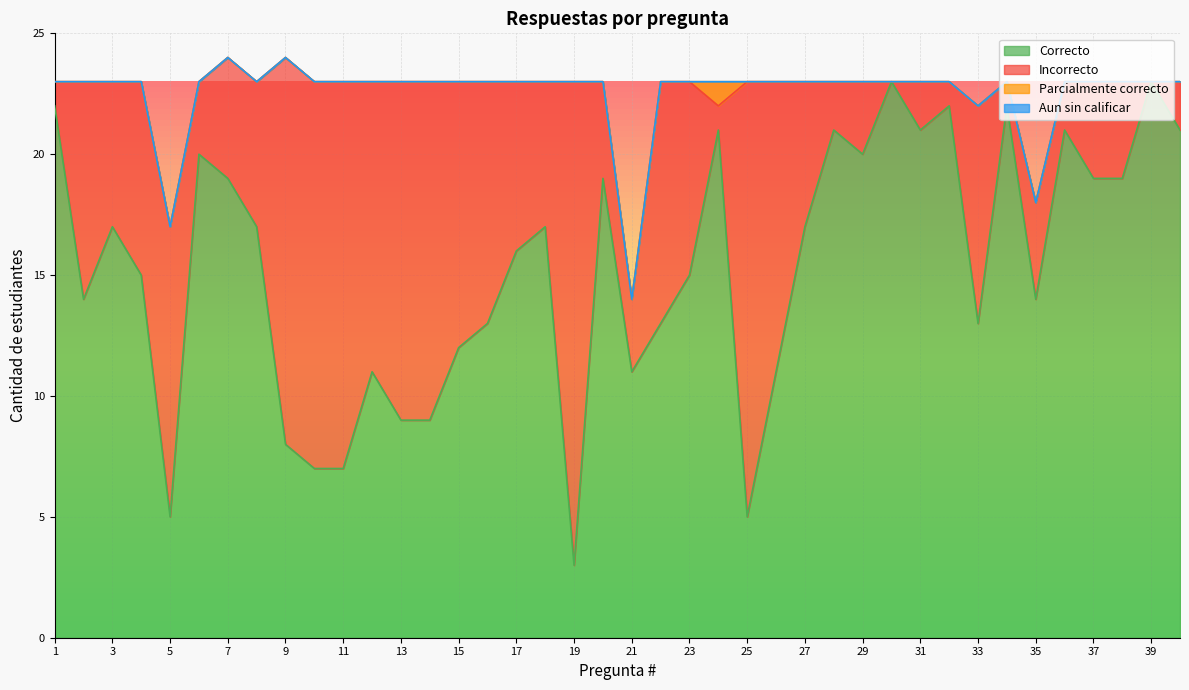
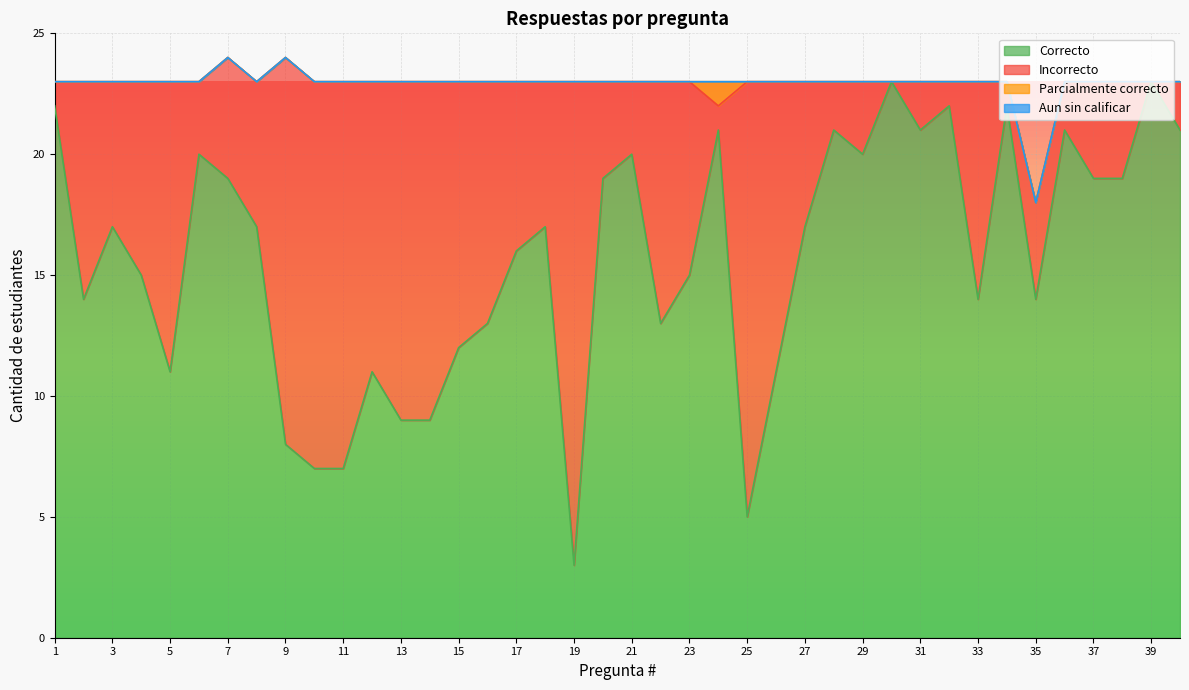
  {
    "Correcto": {
      "1": 22,
      "3": 17,
-     "5": 5,
+     "5": 11,
      "7": 19,
      "9": 8,
      "11": 7,
      "13": 9,
      "15": 12,
      "17": 16,
      "19": 3,
-     "21": 11,
+     "21": 20,
      "23": 15,
      "25": 5,
      "27": 17,
      "29": 20,
      "31": 21,
-     "33": 13,
+     "33": 14,
      "35": 14,
      "37": 19
    }
  }
